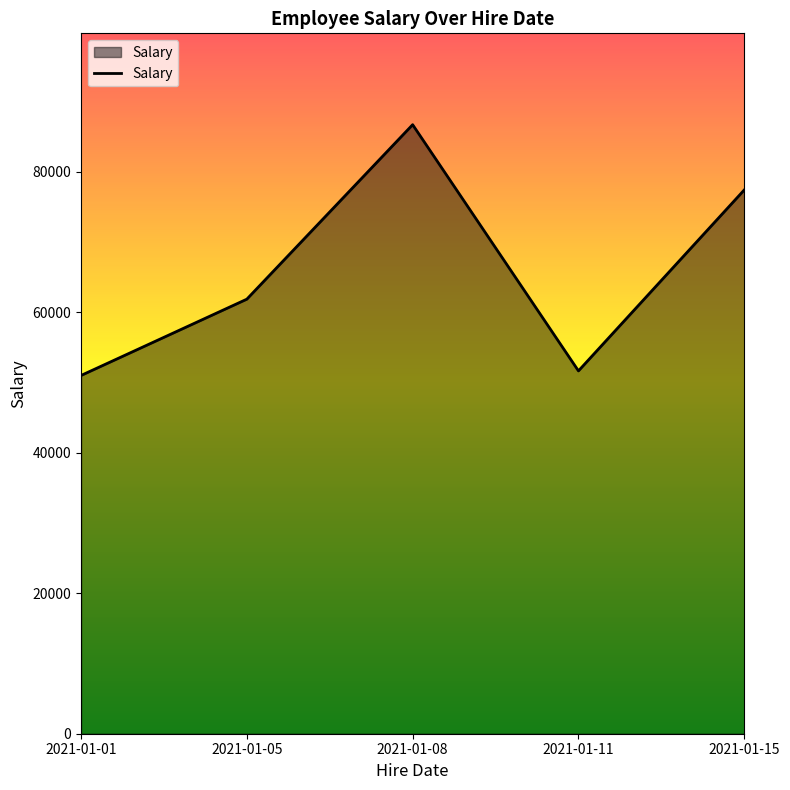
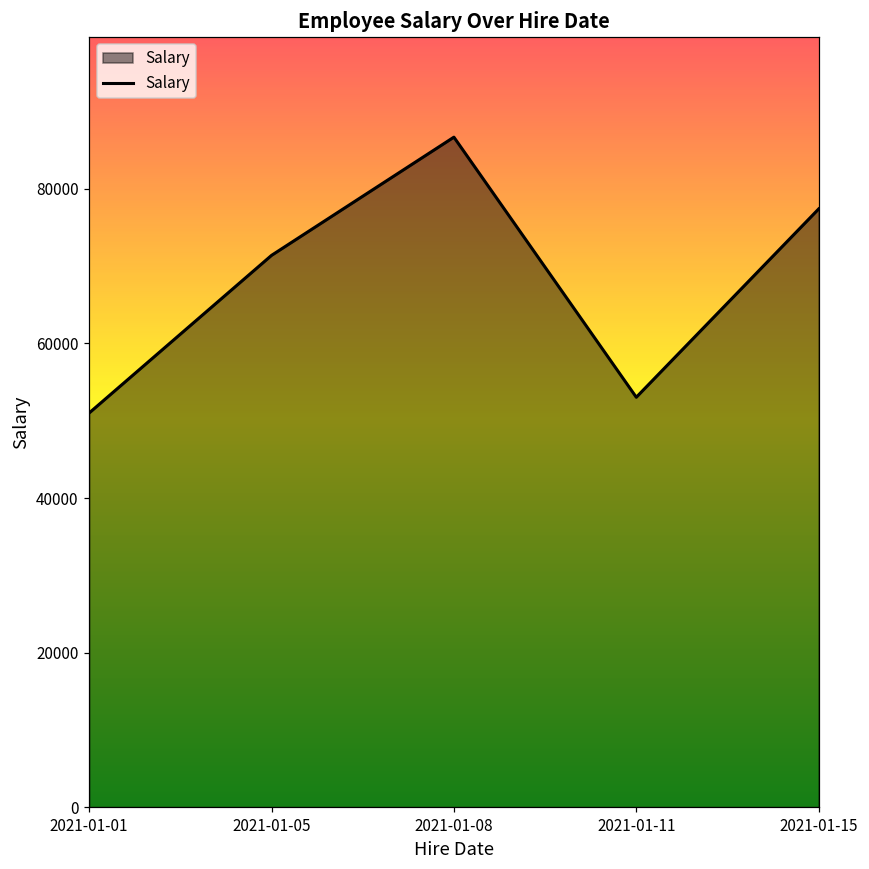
  {
    "2021-01-01": 51000,
-   "2021-01-05": 62000,
+   "2021-01-05": 71000,
    "2021-01-08": 87000,
-   "2021-01-11": 52000,
+   "2021-01-11": 53000,
    "2021-01-15": 77000
  }
